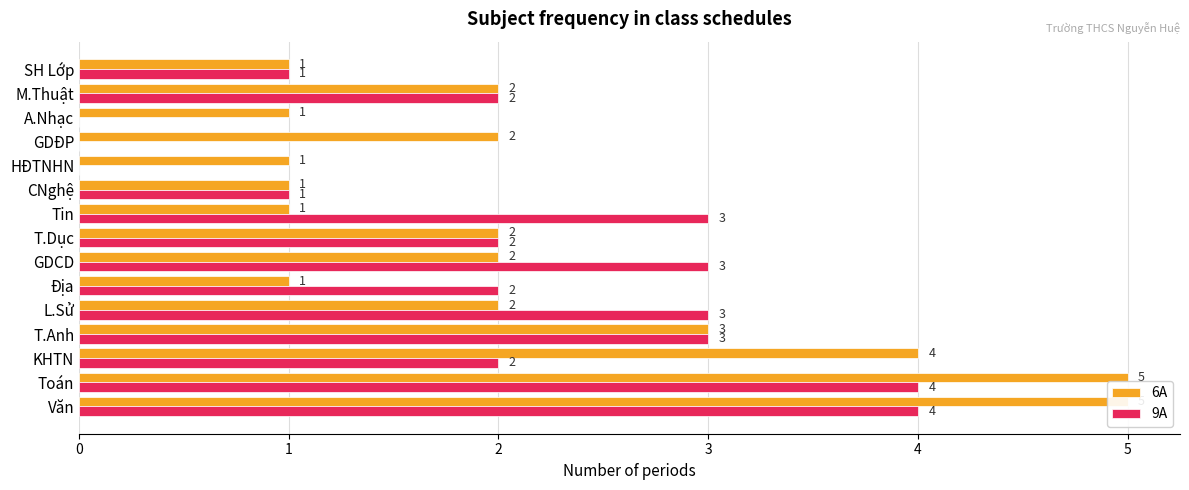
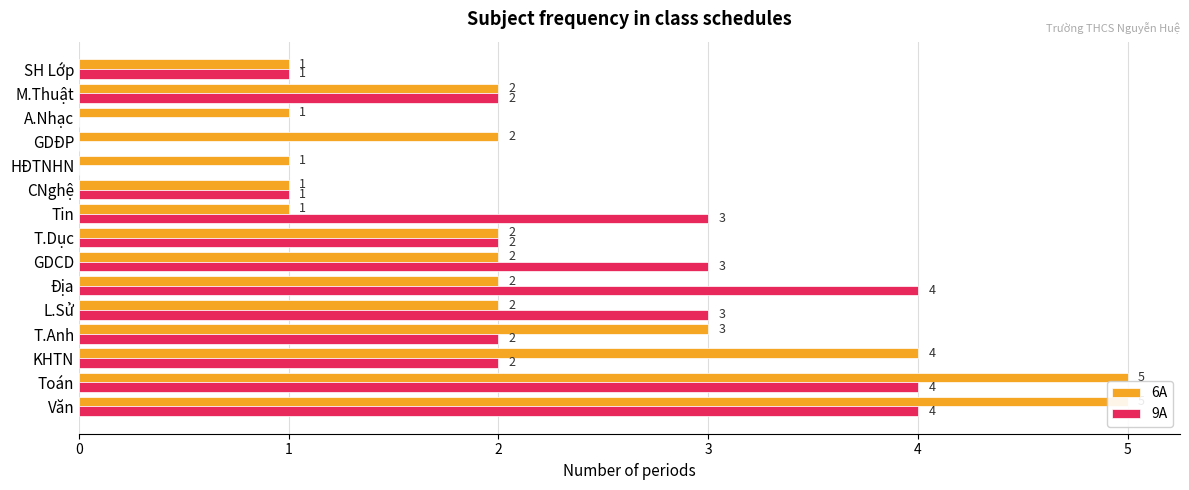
  {
    "6A": {
      "A.Nhạc": 1,
      "GDĐP": 2,
      "HĐTNHN": 1,
      "Tin": 1,
      "GDCD": 2,
-     "Địa": 1,
+     "Địa": 2,
      "L.Sử": 2,
      "T.Anh": 3,
      "KHTN": 4
    },
    "9A": {
      "Tin": 3,
      "GDCD": 3,
-     "Địa": 2,
+     "Địa": 4,
      "L.Sử": 3,
-     "T.Anh": 3,
+     "T.Anh": 2,
      "KHTN": 2,
      "Toán": 4,
      "Văn": 4
    }
  }
